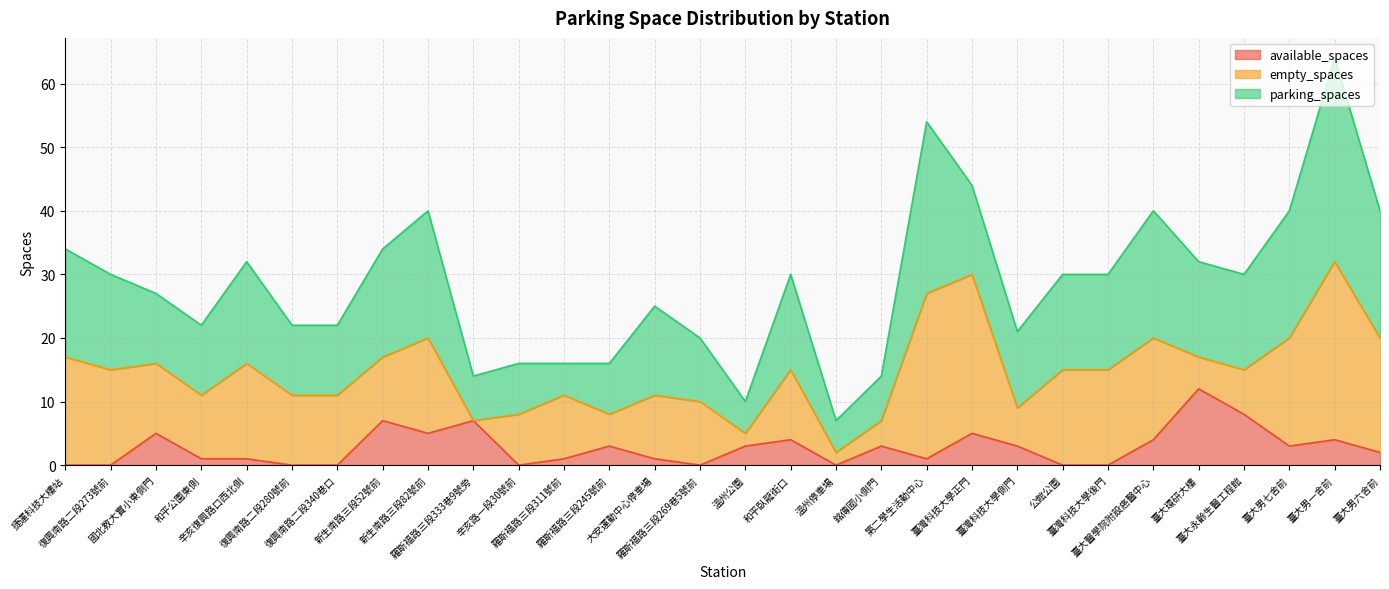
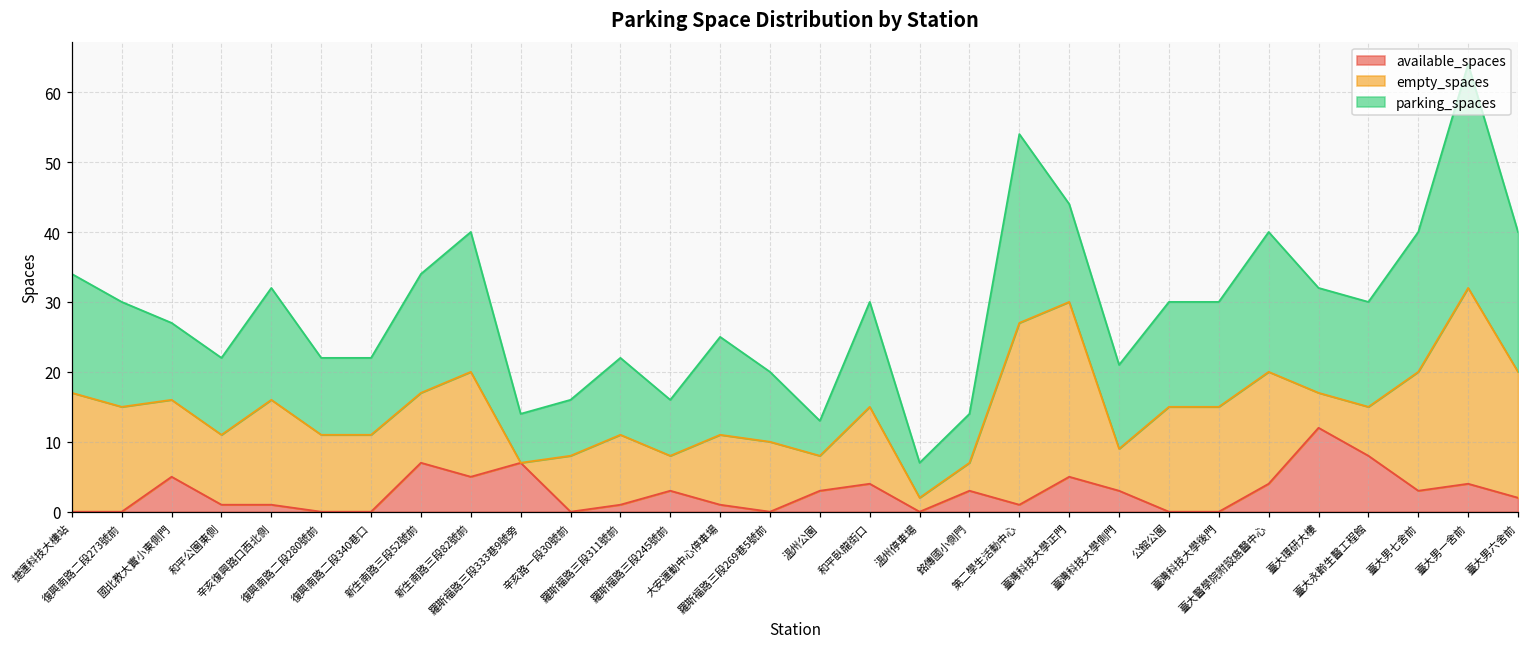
  {
    "available_spaces": {
      "捷運科技大樓站": 0,
      "復興南路二段273號前": 0,
      "國北教大實小東側門": 5,
      "和平公園東側": 1,
      "辛亥復興路口西北側": 1,
      "復興南路二段280號前": 0,
      "復興南路二段340巷口": 0,
      "新生南路三段52號前": 7,
      "新生南路三段82號前": 5,
      "辛亥路一段30號前": 0,
      "羅斯福路三段311號前": 1,
      "羅斯福路三段245號前": 3,
      "大安運動中心停車場": 1,
      "羅斯福路三段269巷5號前": 0,
      "溫州公園": 3,
      "和平臥龍街口": 4,
      "溫州停車場": 0,
      "銘傳國小側門": 3,
      "第二學生活動中心": 1,
      "臺灣科技大學正門": 5,
      "臺灣科技大學側門": 3,
      "公館公園": 0,
      "臺灣科技大學後門": 0,
      "臺大醫學院附設癌醫中心": 4,
      "臺大環研大樓": 12,
      "臺大永齡生醫工程館": 8,
      "臺大男七舍前": 3,
      "臺大男一舍前": 4,
      "臺大男六舍前": 2
    },
    "empty_spaces": {
      "捷運科技大樓站": 17,
      "復興南路二段273號前": 15,
      "國北教大實小東側門": 11,
      "和平公園東側": 10,
      "辛亥復興路口西北側": 15,
      "復興南路二段280號前": 11,
      "復興南路二段340巷口": 11,
      "新生南路三段52號前": 10,
      "新生南路三段82號前": 15,
      "辛亥路一段30號前": 8,
      "羅斯福路三段311號前": 10,
      "羅斯福路三段245號前": 5,
      "大安運動中心停車場": 10,
      "羅斯福路三段269巷5號前": 10,
-     "溫州公園": 2,
+     "溫州公園": 5,
      "和平臥龍街口": 11,
      "溫州停車場": 2,
      "銘傳國小側門": 4,
      "第二學生活動中心": 26,
      "臺灣科技大學正門": 25,
      "臺灣科技大學側門": 6,
      "公館公園": 15,
      "臺灣科技大學後門": 15,
      "臺大醫學院附設癌醫中心": 16,
      "臺大環研大樓": 5,
      "臺大永齡生醫工程館": 7,
      "臺大男七舍前": 17,
      "臺大男一舍前": 28,
      "臺大男六舍前": 18
    },
    "parking_spaces": {
      "捷運科技大樓站": 17,
      "復興南路二段273號前": 15,
      "國北教大實小東側門": 11,
      "和平公園東側": 11,
      "辛亥復興路口西北側": 16,
      "復興南路二段280號前": 11,
      "復興南路二段340巷口": 11,
      "新生南路三段52號前": 17,
      "新生南路三段82號前": 20,
      "羅斯福路三段333巷9號旁": 7,
      "辛亥路一段30號前": 8,
-     "羅斯福路三段311號前": 5,
+     "羅斯福路三段311號前": 11,
      "羅斯福路三段245號前": 8,
      "大安運動中心停車場": 14,
      "羅斯福路三段269巷5號前": 10,
      "溫州公園": 5,
      "和平臥龍街口": 15,
      "溫州停車場": 5,
      "銘傳國小側門": 7,
      "第二學生活動中心": 27,
      "臺灣科技大學正門": 14,
      "臺灣科技大學側門": 12,
      "公館公園": 15,
      "臺灣科技大學後門": 15,
      "臺大醫學院附設癌醫中心": 20,
      "臺大環研大樓": 15,
      "臺大永齡生醫工程館": 15,
      "臺大男七舍前": 20,
      "臺大男六舍前": 20
    }
  }
